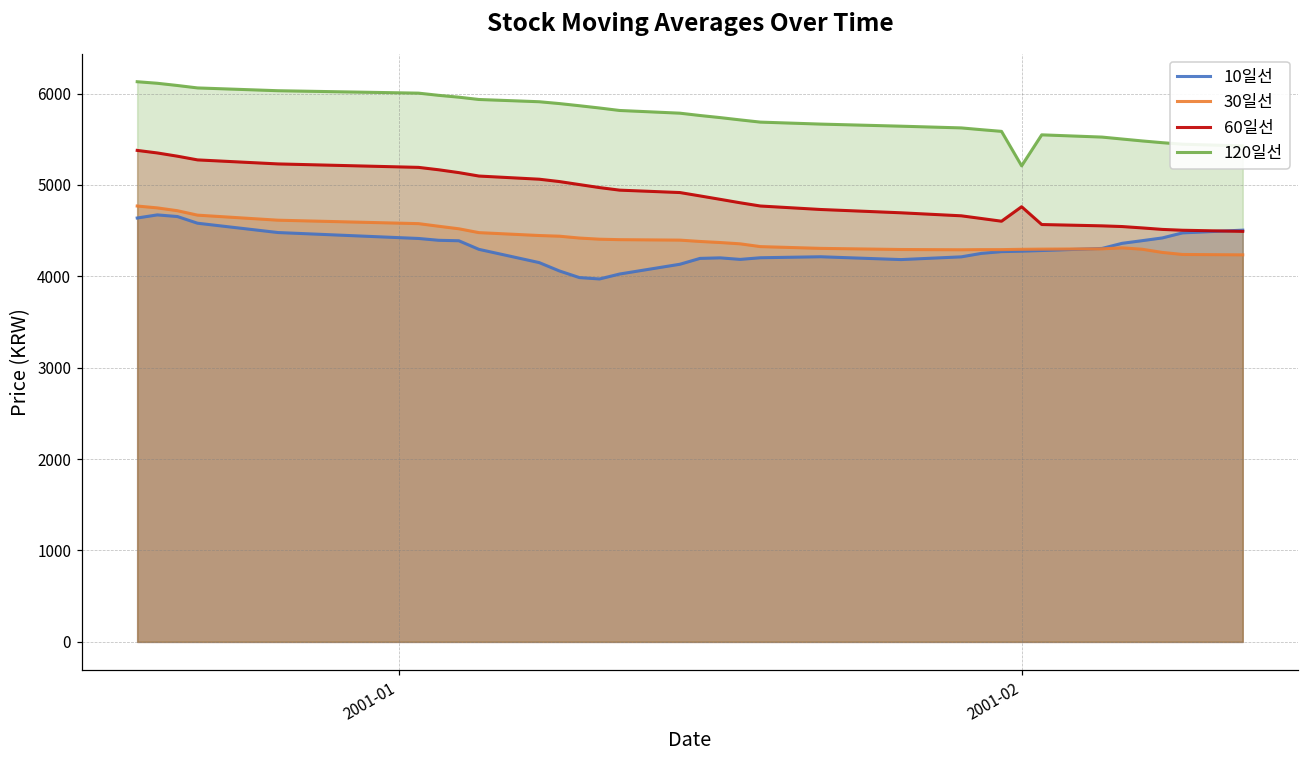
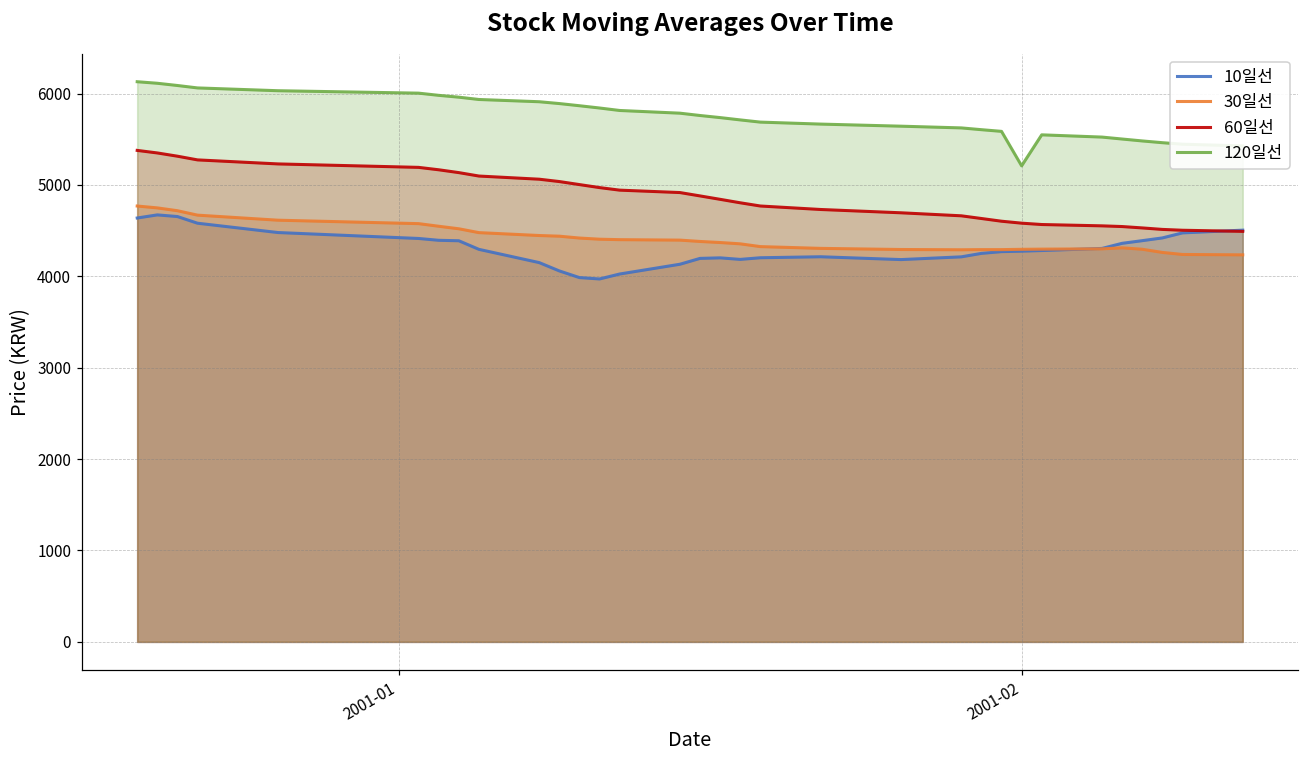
  {
    "60일선": {
-     "2001-02": 4800
+     "2001-02": 4600
    },
    "120일선": {
      "2001-02": 5200
    }
  }
